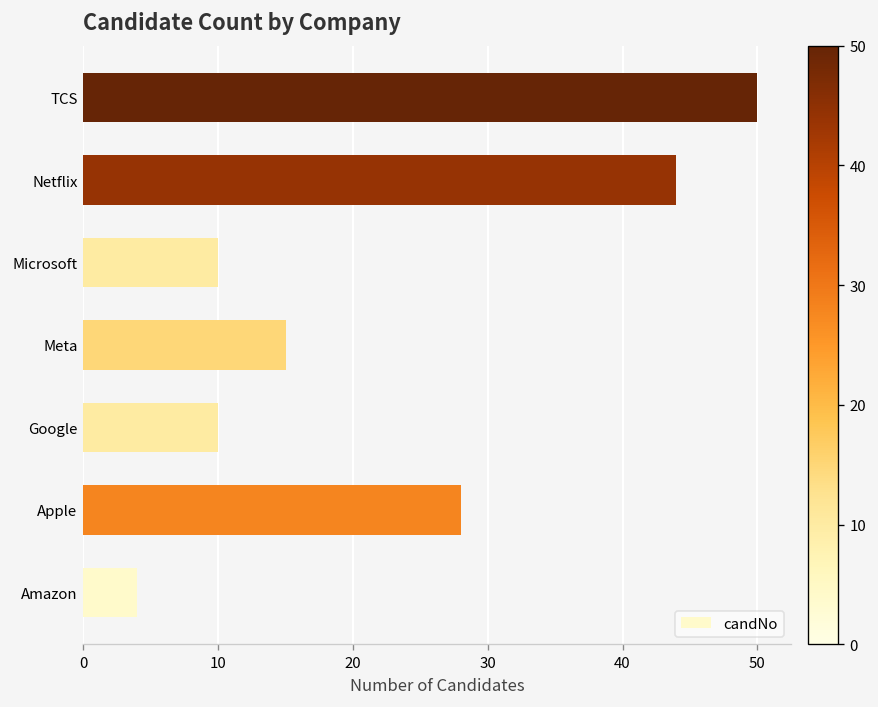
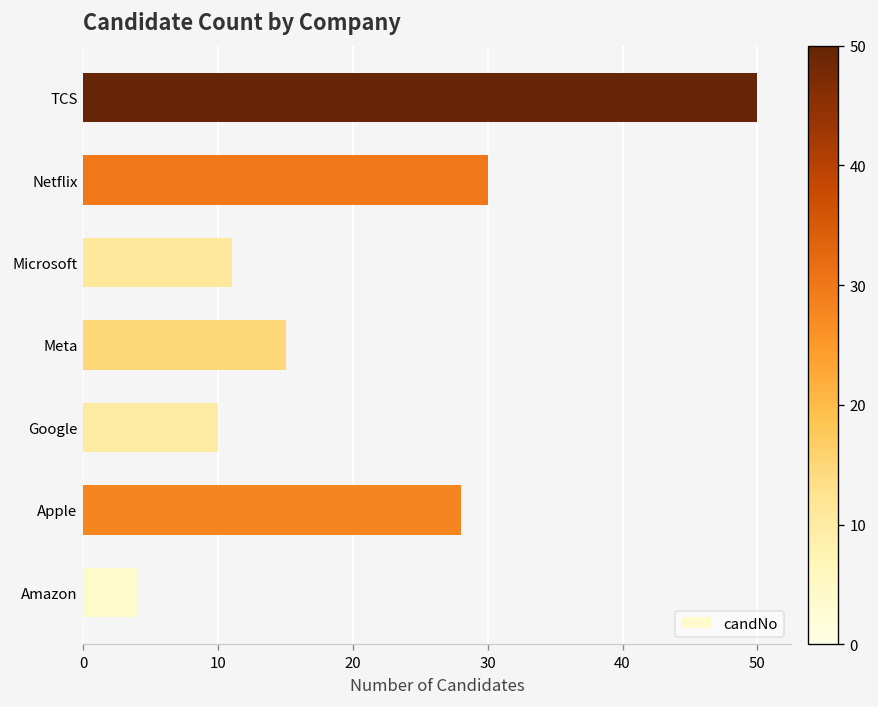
  {
    "TCS": 50,
-   "Netflix": 44,
-   "Microsoft": 10,
+   "Netflix": 30,
+   "Microsoft": 11,
    "Meta": 15,
    "Google": 10,
    "Apple": 28,
    "Amazon": 4
  }
